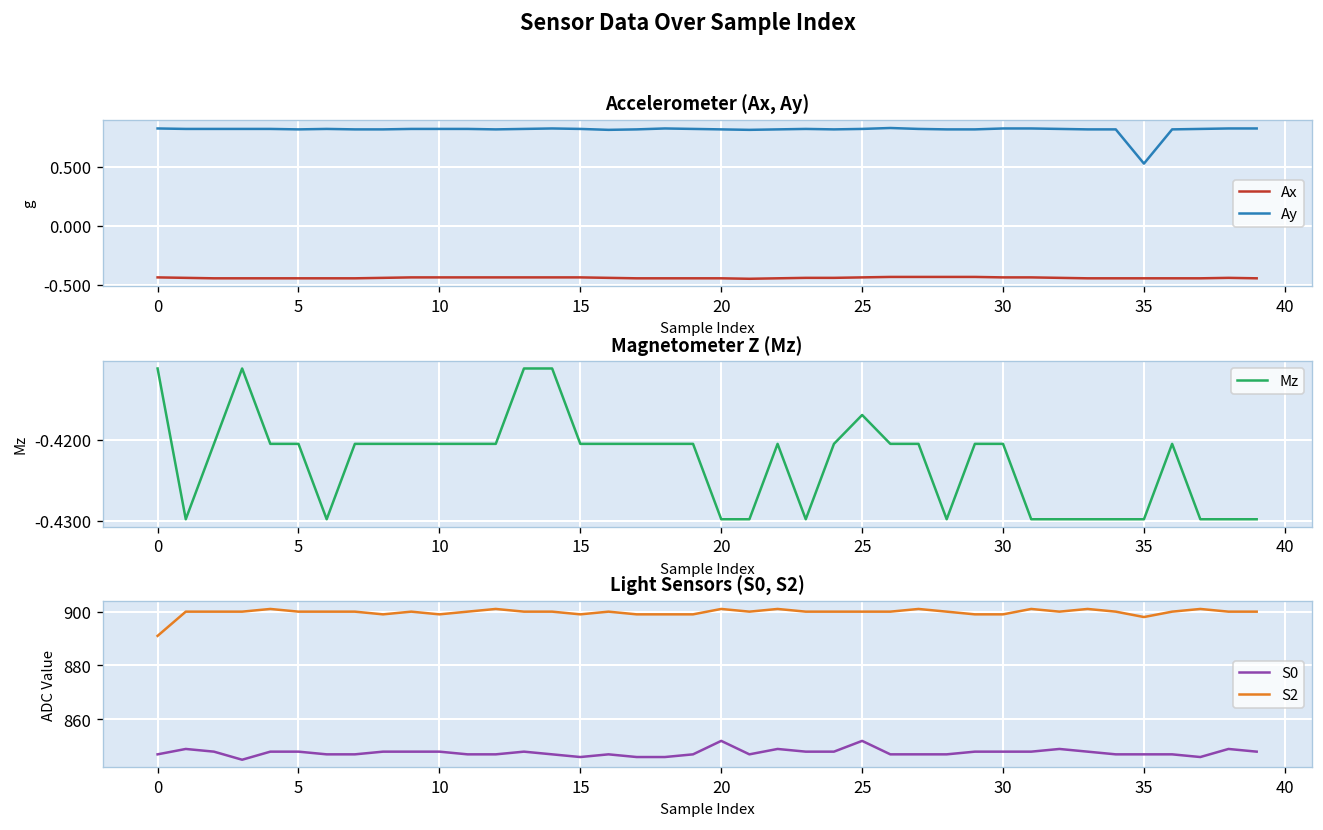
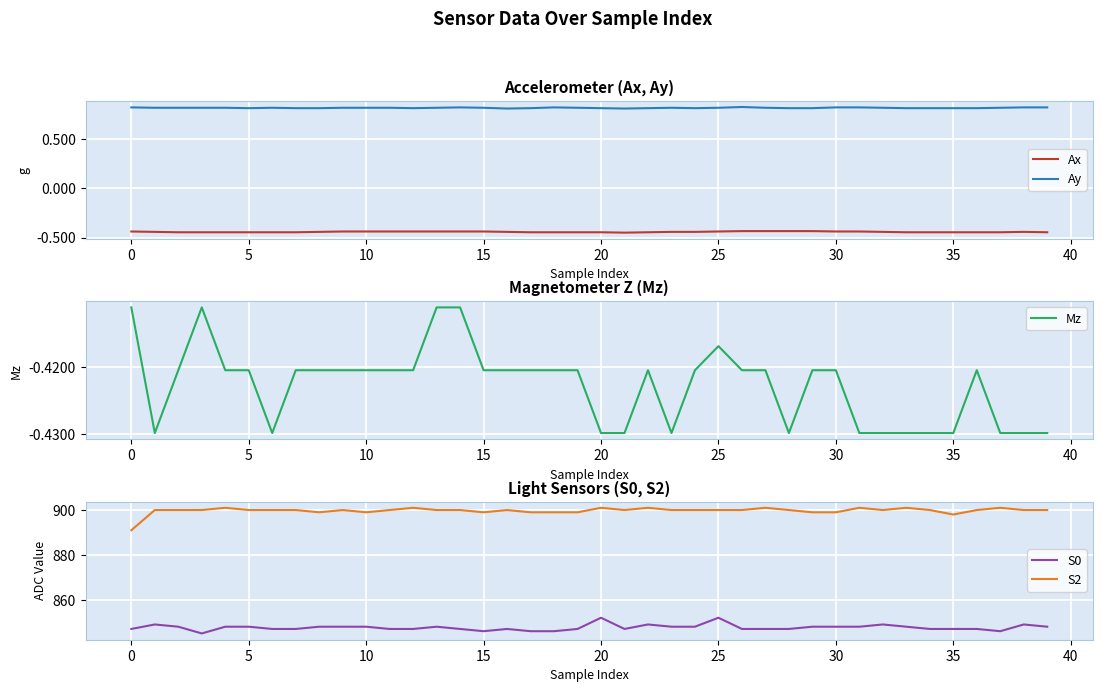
  {
    "Accelerometer (Ax, Ay)": {
      "Ax": {
        "0": -0.4,
        "5": -0.4,
        "10": -0.4,
        "15": -0.4,
        "20": -0.4,
        "25": -0.4,
        "30": -0.4,
        "35": -0.4
      },
      "Ay": {
        "0": 0.8,
        "5": 0.8,
        "10": 0.8,
        "15": 0.8,
        "20": 0.8,
        "25": 0.8,
        "30": 0.8,
-       "35": 0.5
+       "35": 0.8
      }
    },
    "Magnetometer Z (Mz)": {
      "0": -0.411,
      "5": -0.420,
      "10": -0.420,
      "15": -0.420,
      "20": -0.430,
      "25": -0.417,
      "30": -0.420,
      "35": -0.430
    },
    "Light Sensors (S0, S2)": {
      "S0": {
        "0": 847,
        "5": 848,
        "10": 848,
        "15": 846,
        "20": 852,
        "25": 852,
        "30": 848,
        "35": 847
      },
      "S2": {
        "0": 891,
        "5": 900,
        "10": 899,
        "15": 899,
        "20": 901,
        "25": 900,
        "30": 899,
        "35": 898
      }
    }
  }
